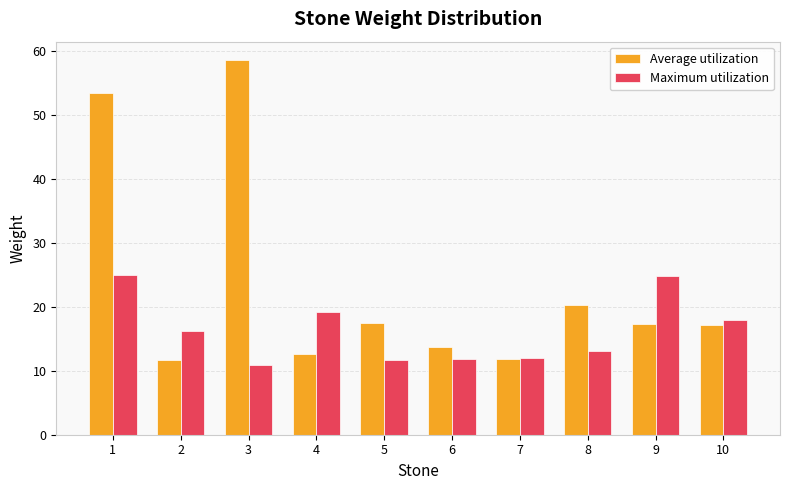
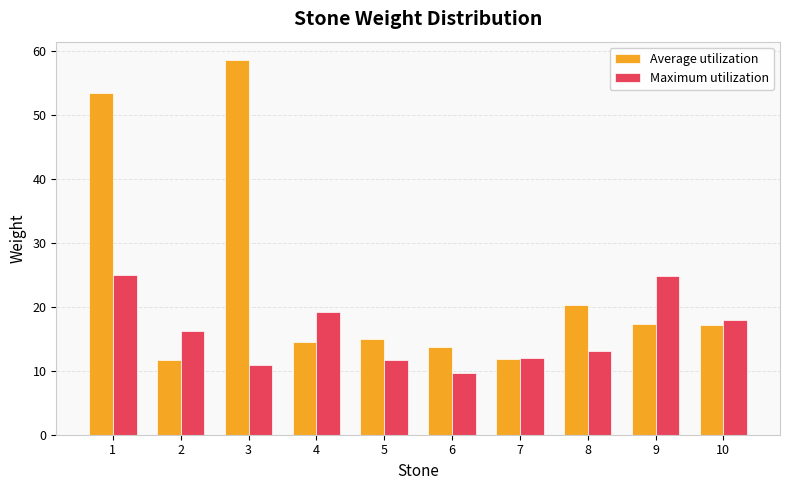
  {
    "Average utilization": {
      "1": 53,
      "2": 12,
      "3": 58,
-     "4": 13,
-     "5": 18,
+     "4": 15,
+     "5": 15,
      "6": 14,
      "7": 12,
      "8": 20,
      "9": 17,
      "10": 17
    },
    "Maximum utilization": {
      "1": 25,
      "2": 16,
      "3": 11,
      "4": 19,
      "5": 12,
-     "6": 12,
+     "6": 10,
      "7": 12,
      "8": 13,
      "9": 25,
      "10": 18
    }
  }
